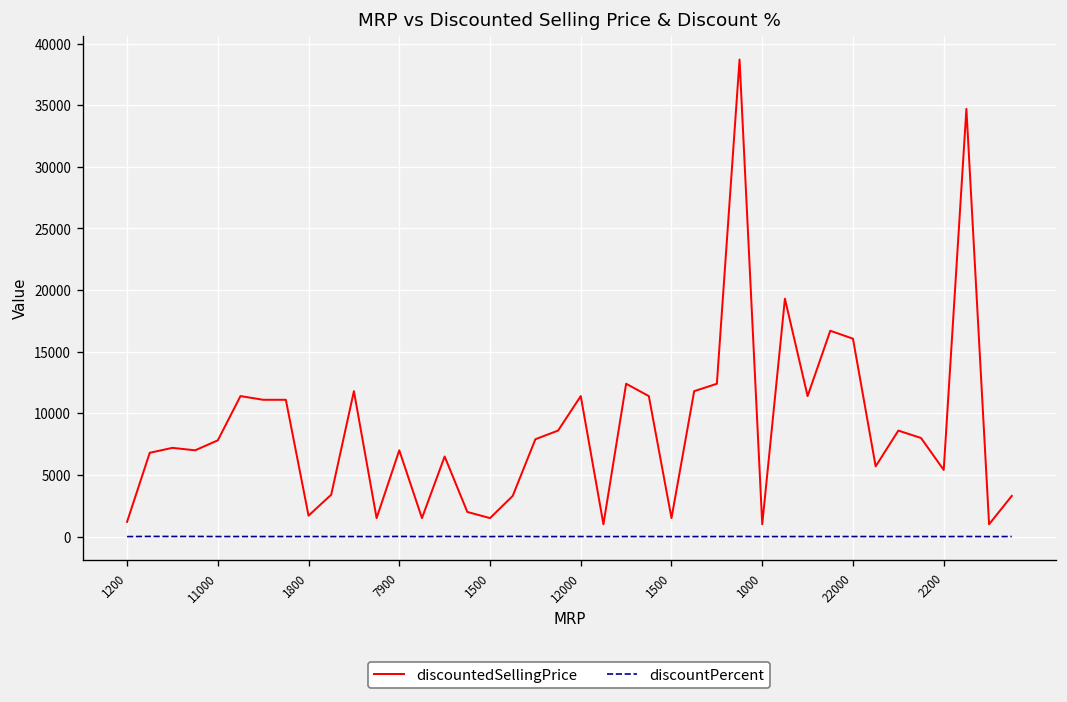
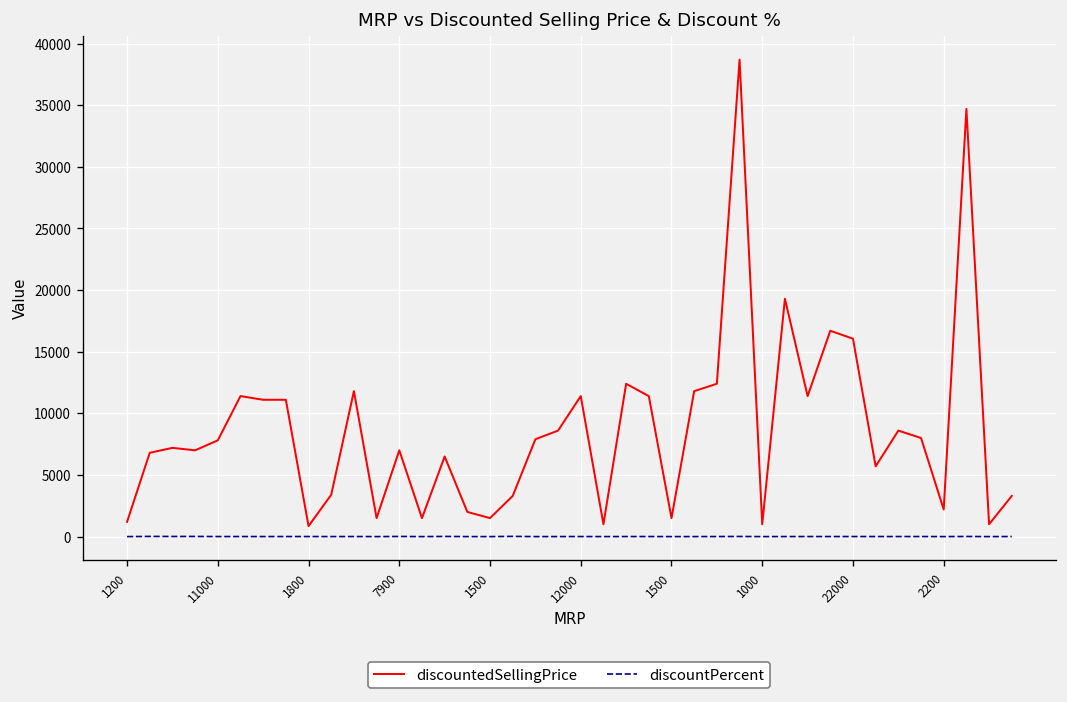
  {
    "discountedSellingPrice": {
      "1200": 1200,
      "11000": 7800,
-     "1800": 1700,
+     "1800": 900,
      "7900": 7000,
      "12000": 11400,
      "1000": 1000,
      "22000": 16100,
-     "2200": 5400
+     "2200": 2200
    },
    "discountPercent": {
      "1200": 0,
      "11000": 0,
      "1800": 0,
      "7900": 0,
      "12000": 0,
      "1000": 0,
      "22000": 0,
      "2200": 0
    }
  }
